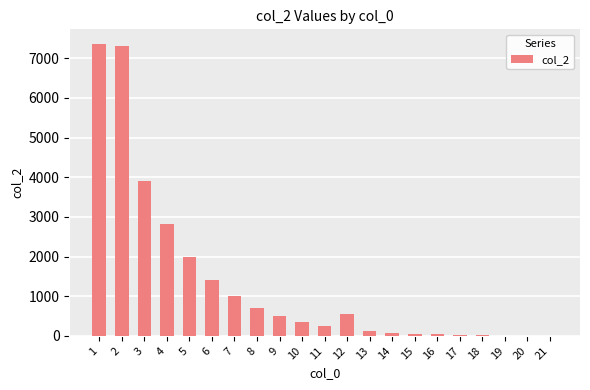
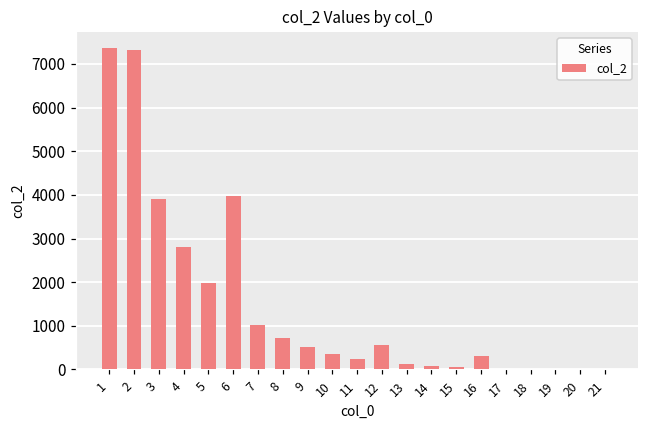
  {
    "1": 7400,
    "2": 7300,
    "3": 3900,
    "4": 2800,
    "5": 2000,
-   "6": 1400,
+   "6": 4000,
    "7": 1000,
    "8": 700,
    "9": 500,
    "10": 400,
    "11": 300,
    "12": 600,
    "13": 100,
    "14": 100,
-   "16": 0,
+   "16": 300,
    "21": 0
  }
